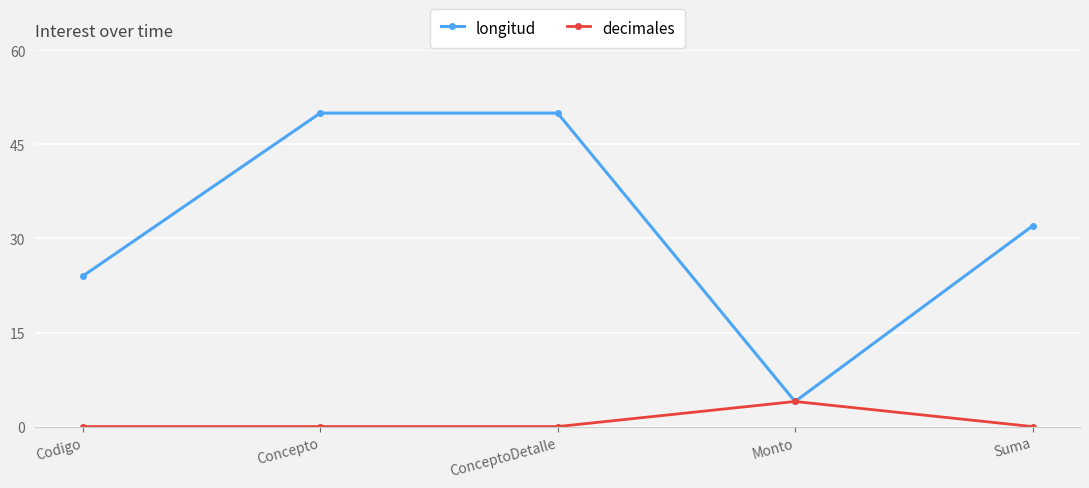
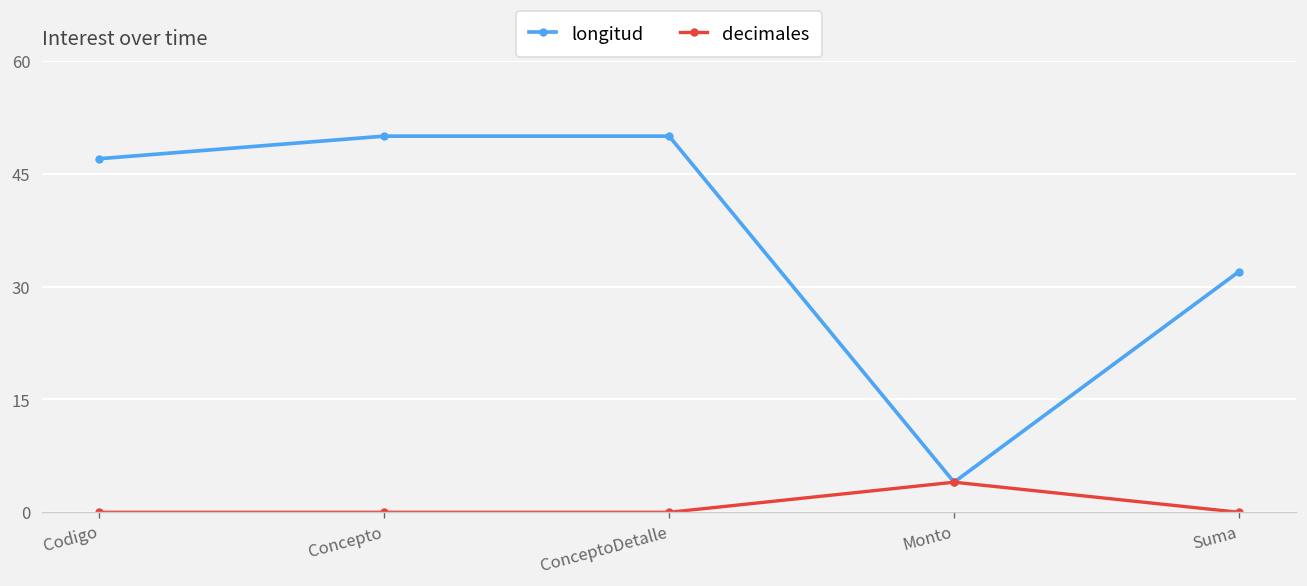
  {
    "longitud": {
-     "Codigo": 24,
+     "Codigo": 47,
      "Concepto": 50,
      "ConceptoDetalle": 50,
      "Suma": 32
    },
    "decimales": {
      "Codigo": 0,
      "Concepto": 0,
      "ConceptoDetalle": 0,
      "Suma": 0
    }
  }
